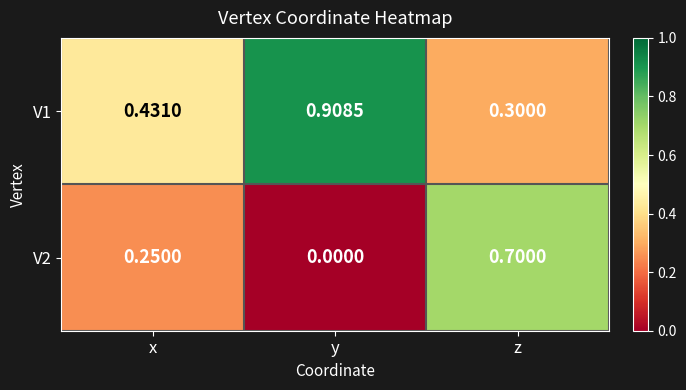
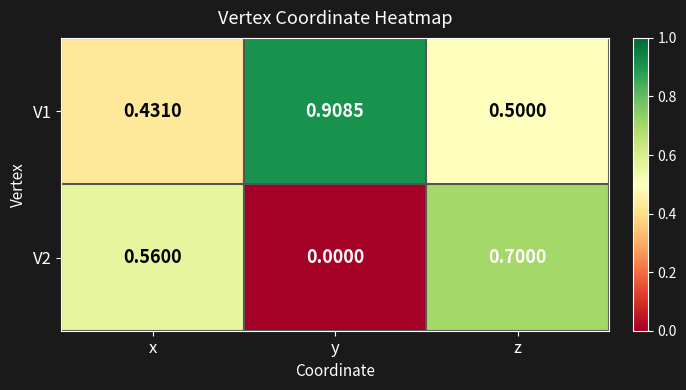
  {
    "V1": {
      "x": 0.4310,
      "y": 0.9085,
-     "z": 0.3000
+     "z": 0.5000
    },
    "V2": {
-     "x": 0.2500,
+     "x": 0.5600,
      "y": 0.0000,
      "z": 0.7000
    }
  }
